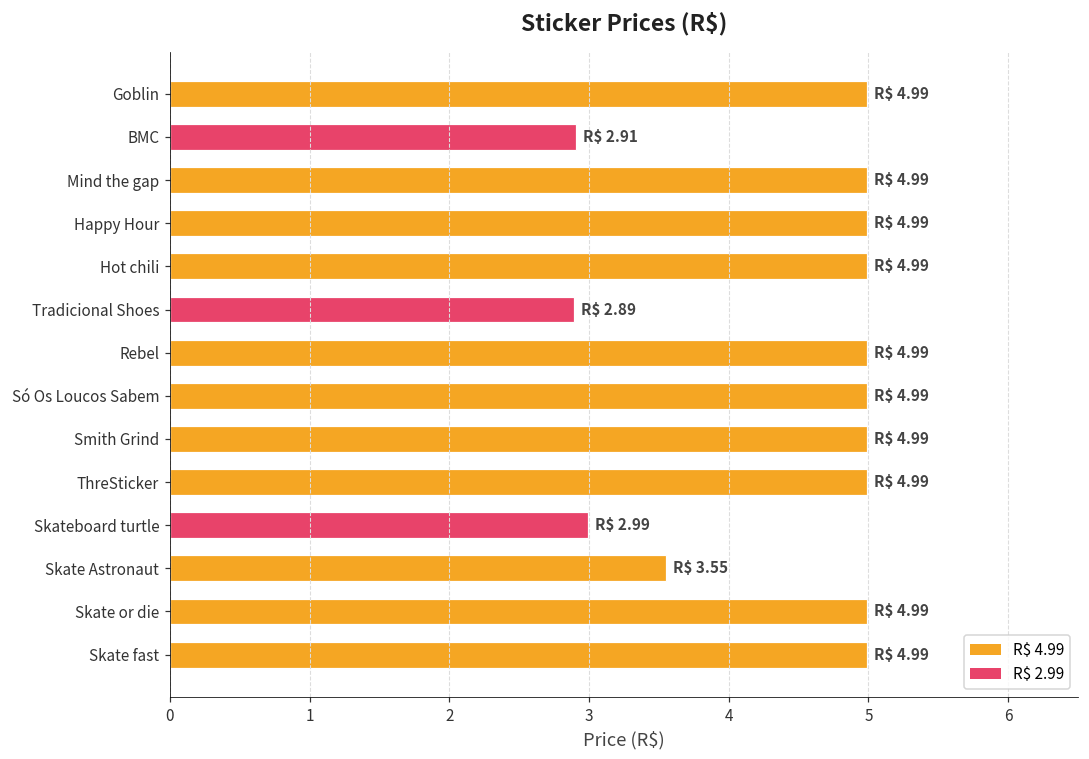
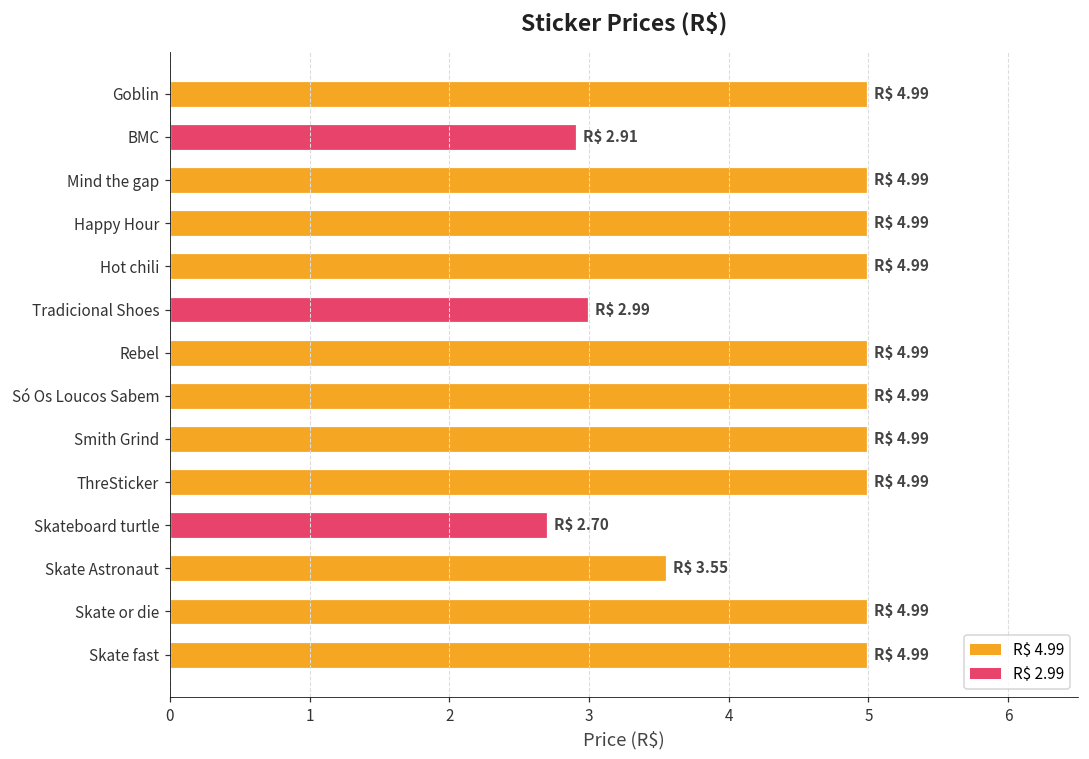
  {
    "Goblin": 4.99,
    "BMC": 2.91,
    "Mind the gap": 4.99,
    "Happy Hour": 4.99,
    "Hot chili": 4.99,
-   "Tradicional Shoes": 2.89,
+   "Tradicional Shoes": 2.99,
    "Rebel": 4.99,
    "Só Os Loucos Sabem": 4.99,
    "Smith Grind": 4.99,
    "ThreSticker": 4.99,
-   "Skateboard turtle": 2.99,
+   "Skateboard turtle": 2.70,
    "Skate Astronaut": 3.55,
    "Skate or die": 4.99,
    "Skate fast": 4.99
  }
